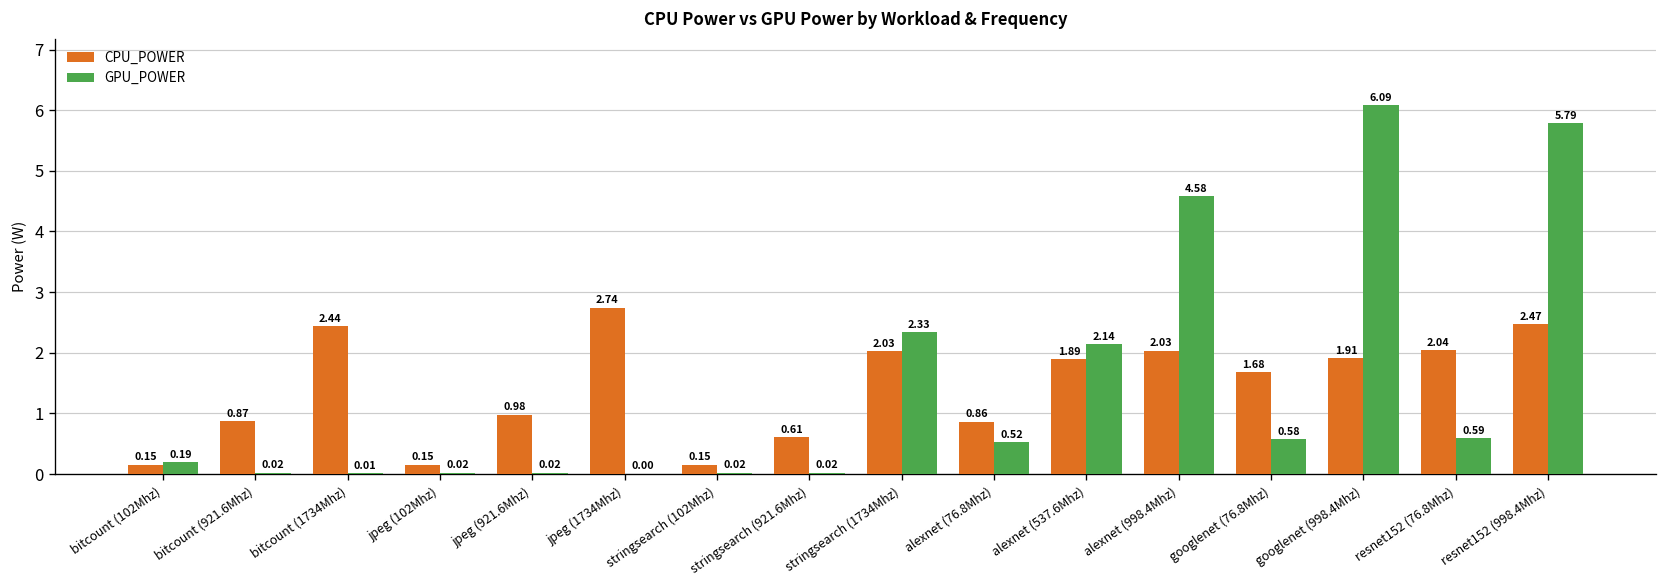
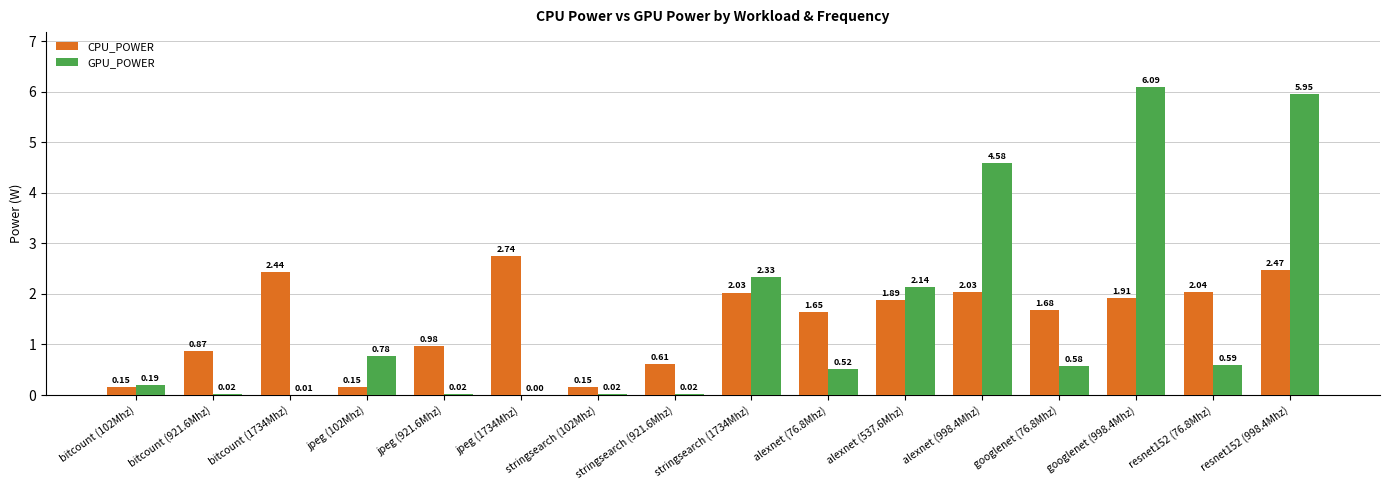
  {
    "CPU_POWER": {
      "bitcount (102Mhz)": 0.15,
      "bitcount (921.6Mhz)": 0.87,
      "bitcount (1734Mhz)": 2.44,
      "jpeg (102Mhz)": 0.15,
      "jpeg (921.6Mhz)": 0.98,
      "jpeg (1734Mhz)": 2.74,
      "stringsearch (102Mhz)": 0.15,
      "stringsearch (921.6Mhz)": 0.61,
      "stringsearch (1734Mhz)": 2.03,
-     "alexnet (76.8Mhz)": 0.86,
+     "alexnet (76.8Mhz)": 1.65,
      "alexnet (537.6Mhz)": 1.89,
      "alexnet (998.4Mhz)": 2.03,
      "googlenet (76.8Mhz)": 1.68,
      "googlenet (998.4Mhz)": 1.91,
      "resnet152 (76.8Mhz)": 2.04,
      "resnet152 (998.4Mhz)": 2.47
    },
    "GPU_POWER": {
      "bitcount (102Mhz)": 0.19,
      "bitcount (921.6Mhz)": 0.02,
      "bitcount (1734Mhz)": 0.01,
-     "jpeg (102Mhz)": 0.02,
+     "jpeg (102Mhz)": 0.78,
      "jpeg (921.6Mhz)": 0.02,
      "jpeg (1734Mhz)": 0.00,
      "stringsearch (102Mhz)": 0.02,
      "stringsearch (921.6Mhz)": 0.02,
      "stringsearch (1734Mhz)": 2.33,
      "alexnet (76.8Mhz)": 0.52,
      "alexnet (537.6Mhz)": 2.14,
      "alexnet (998.4Mhz)": 4.58,
      "googlenet (76.8Mhz)": 0.58,
      "googlenet (998.4Mhz)": 6.09,
      "resnet152 (76.8Mhz)": 0.59,
-     "resnet152 (998.4Mhz)": 5.79
+     "resnet152 (998.4Mhz)": 5.95
    }
  }
